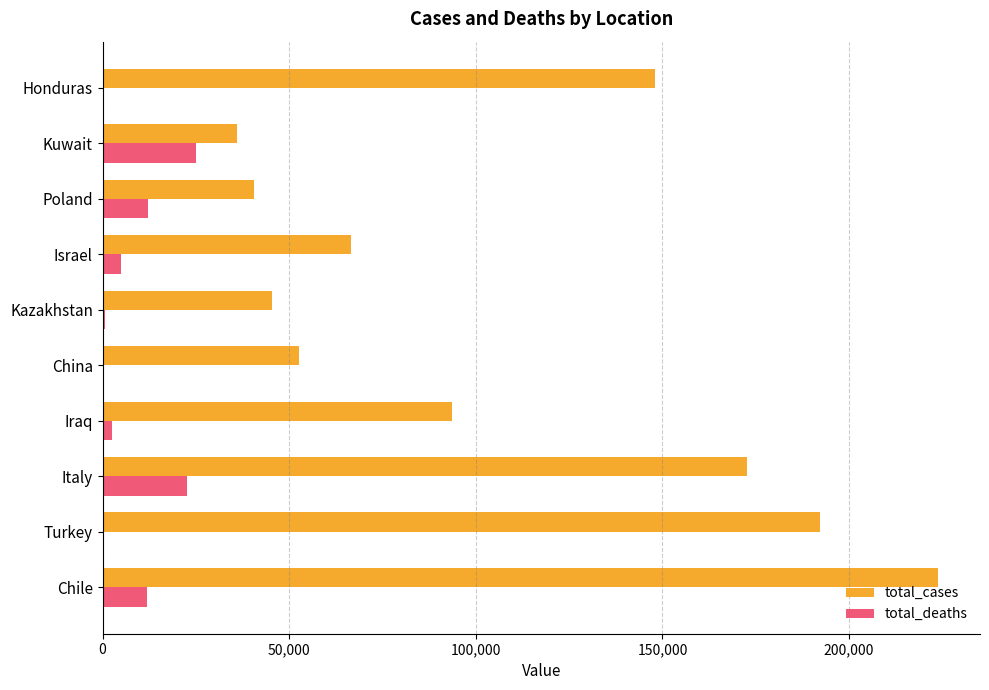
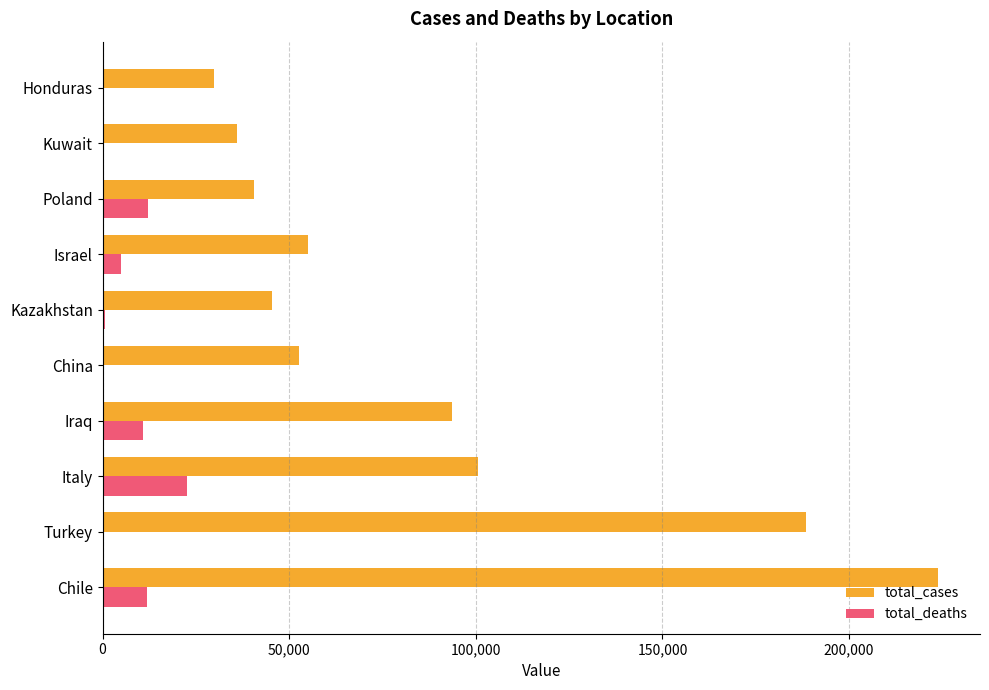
  {
    "total_cases": {
-     "Honduras": "148,000",
+     "Honduras": "30,000",
      "Kuwait": "36,000",
      "Poland": "41,000",
-     "Israel": "67,000",
+     "Israel": "55,000",
      "Kazakhstan": "45,000",
      "China": "53,000",
      "Iraq": "94,000",
-     "Italy": "173,000",
-     "Turkey": "192,000",
+     "Italy": "101,000",
+     "Turkey": "188,000",
      "Chile": "224,000"
    },
    "total_deaths": {
      "Honduras": "0",
-     "Kuwait": "25,000",
+     "Kuwait": "0",
      "Poland": "12,000",
      "Israel": "5,000",
      "Kazakhstan": "1,000",
      "China": "0",
-     "Iraq": "3,000",
+     "Iraq": "11,000",
      "Italy": "23,000",
      "Turkey": "0",
      "Chile": "12,000"
    }
  }
